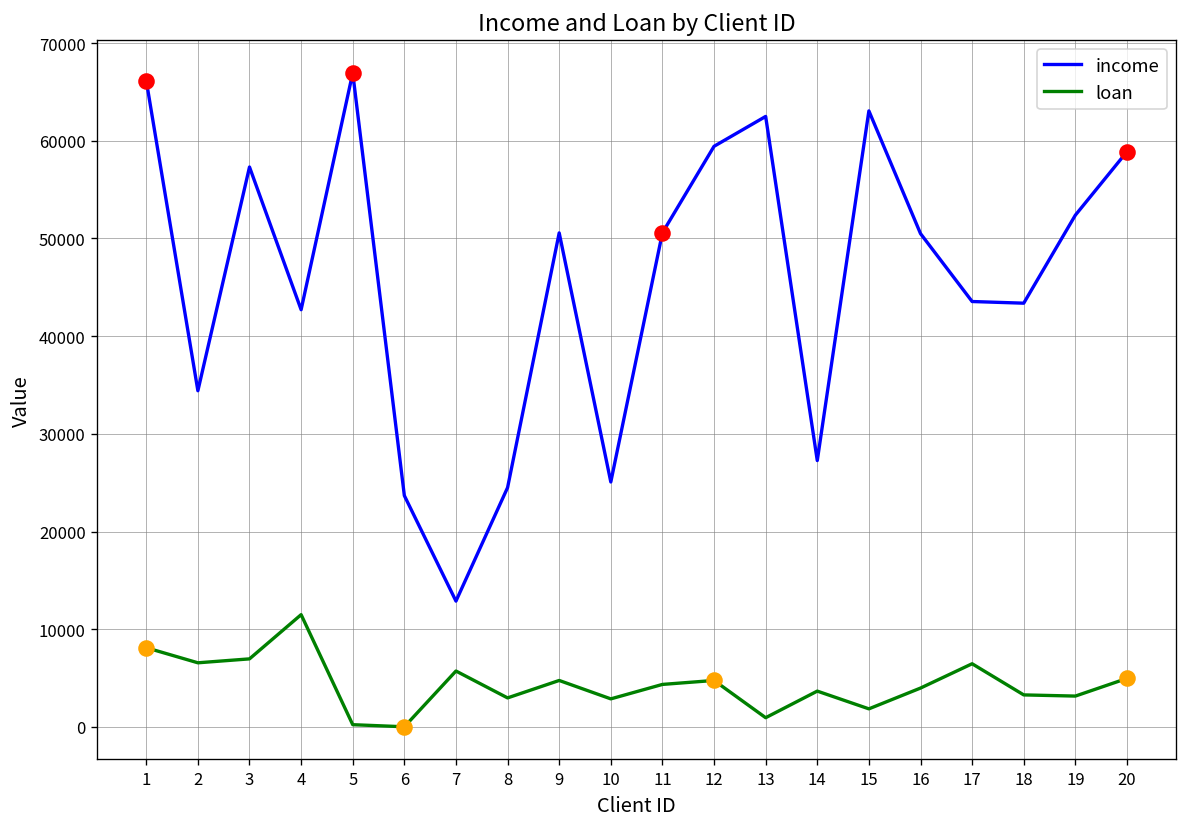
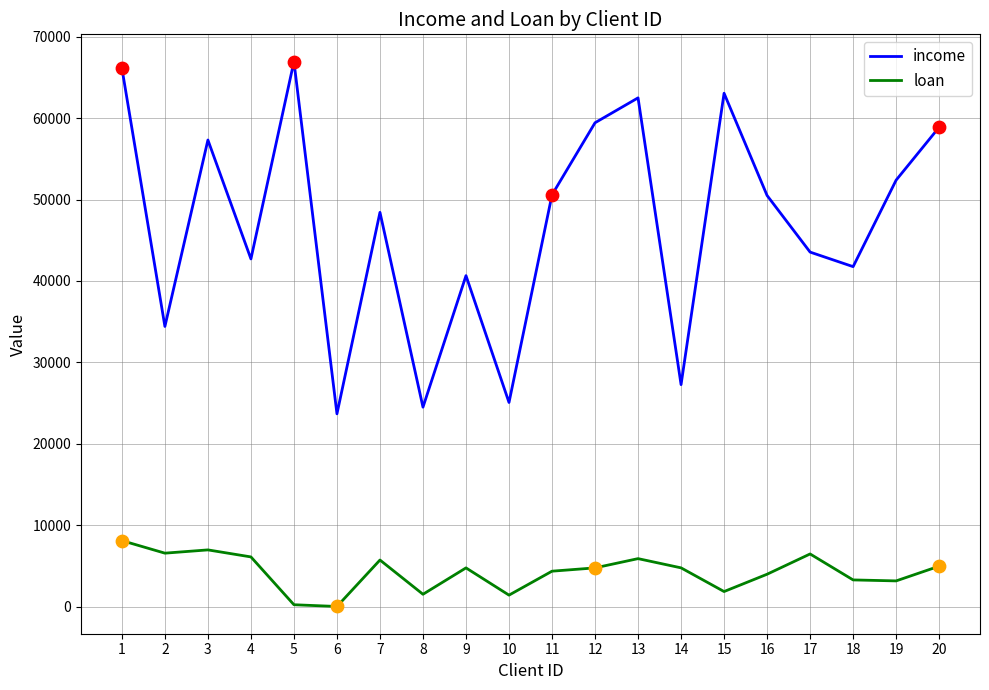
  {
    "income": {
      "2": 34000,
      "3": 57000,
      "4": 43000,
      "6": 24000,
-     "7": 13000,
+     "7": 48000,
      "8": 25000,
-     "9": 51000,
+     "9": 41000,
      "10": 25000,
      "12": 59000,
      "13": 62000,
      "14": 27000,
      "15": 63000,
      "16": 51000,
      "17": 44000,
-     "18": 43000,
+     "18": 42000,
      "19": 52000
    },
    "loan": {
      "2": 7000,
      "3": 7000,
-     "4": 11000,
+     "4": 6000,
      "5": 0,
      "7": 6000,
-     "8": 3000,
+     "8": 2000,
      "9": 5000,
-     "10": 3000,
+     "10": 1000,
      "11": 4000,
-     "13": 1000,
-     "14": 4000,
+     "13": 6000,
+     "14": 5000,
      "15": 2000,
      "16": 4000,
      "17": 6000,
      "18": 3000,
      "19": 3000
    }
  }
